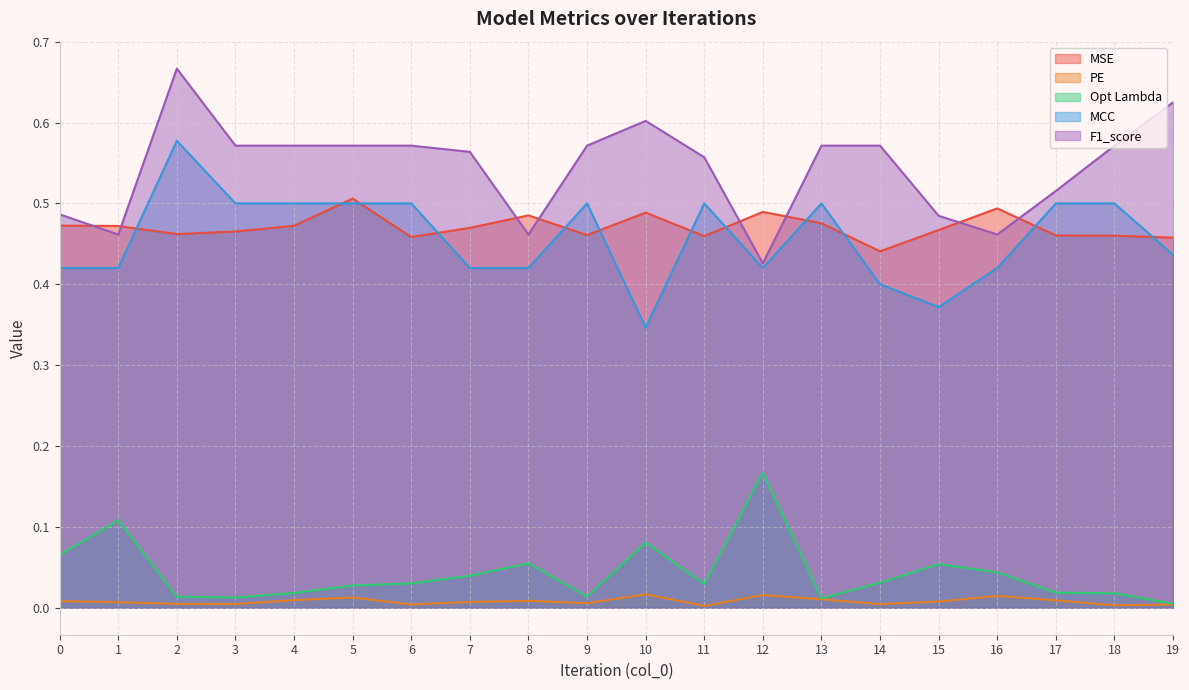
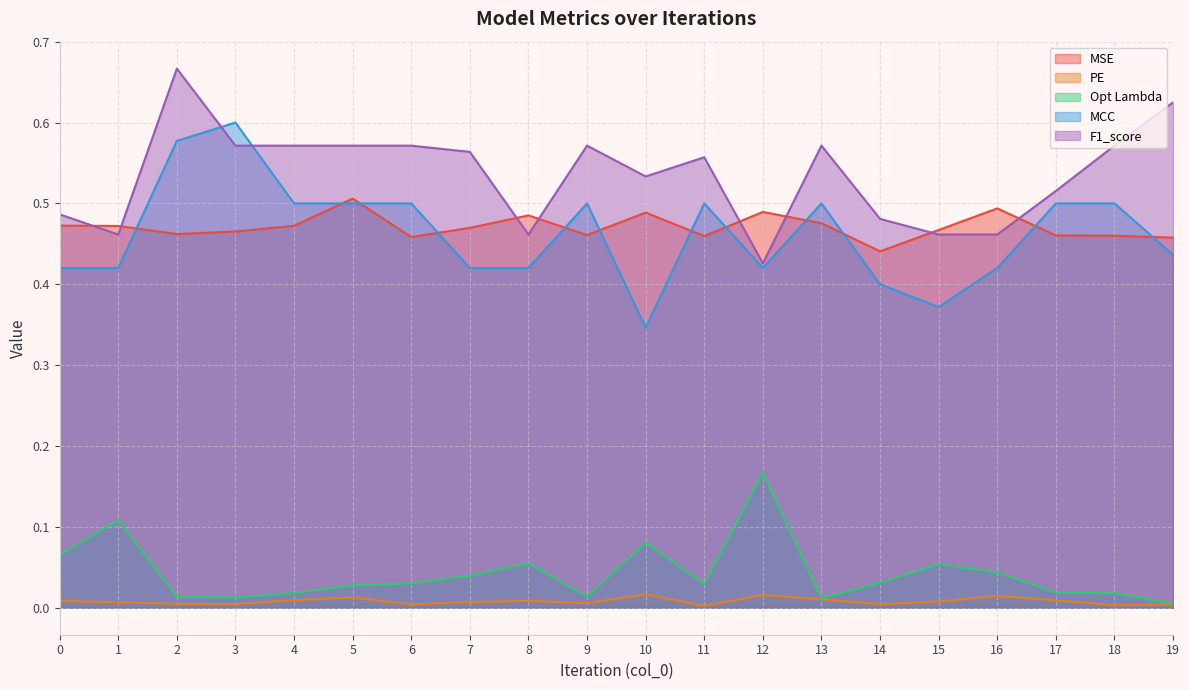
  {
    "Opt Lambda": {
      "0": 0.07,
      "1": 0.11,
      "2": 0.01,
      "3": 0.01,
      "4": 0.02,
      "5": 0.03,
      "6": 0.03,
      "7": 0.04,
      "8": 0.05,
      "9": 0.01,
      "10": 0.08,
      "11": 0.03,
      "12": 0.17,
      "14": 0.03,
      "15": 0.05,
      "16": 0.04,
      "17": 0.02,
      "18": 0.02
    },
    "MCC": {
      "0": 0.42,
      "1": 0.42,
      "2": 0.58,
-     "3": 0.5,
+     "3": 0.6,
      "4": 0.5,
      "5": 0.5,
      "6": 0.5,
      "7": 0.42,
      "8": 0.42,
      "9": 0.5,
      "10": 0.35,
      "11": 0.5,
      "12": 0.42,
      "13": 0.5,
      "14": 0.4,
      "15": 0.37,
      "16": 0.42,
      "17": 0.5,
      "18": 0.5,
      "19": 0.44
    },
    "F1_score": {
      "0": 0.49,
      "1": 0.46,
      "2": 0.67,
      "3": 0.57,
      "4": 0.57,
      "5": 0.57,
      "6": 0.57,
      "7": 0.56,
      "8": 0.46,
      "9": 0.57,
-     "10": 0.60,
+     "10": 0.53,
      "11": 0.56,
      "12": 0.43,
      "13": 0.57,
-     "14": 0.57,
-     "15": 0.48,
+     "14": 0.48,
+     "15": 0.46,
      "16": 0.46,
      "17": 0.52,
      "19": 0.63
    }
  }
